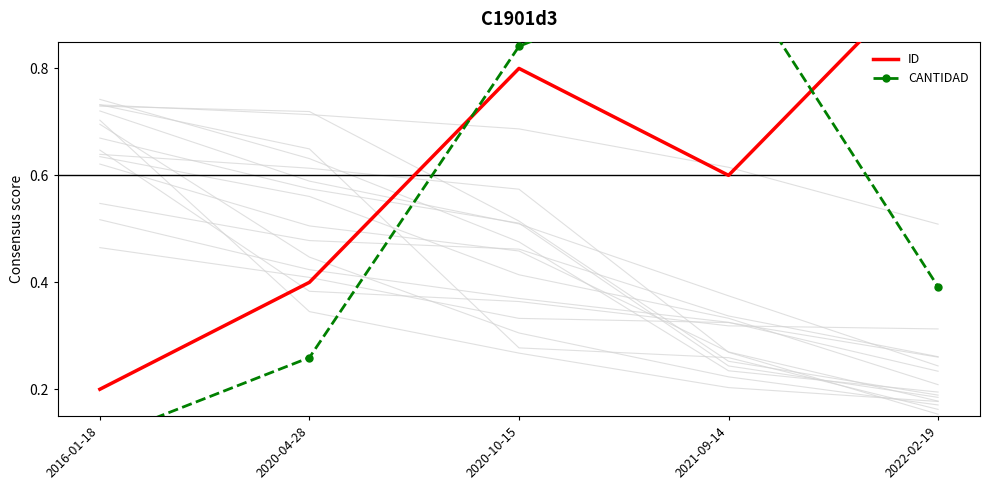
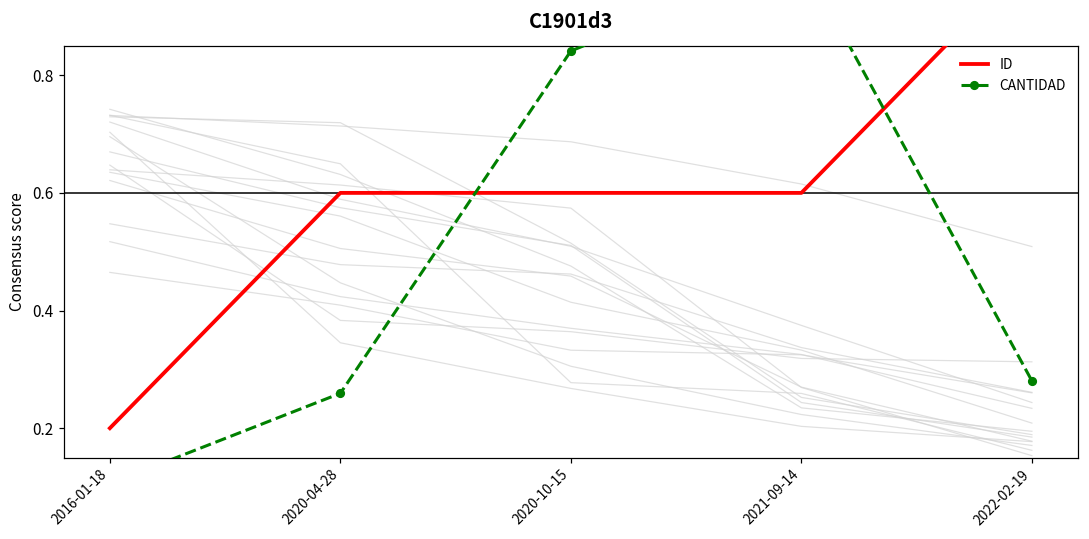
  {
    "ID": {
      "2016-01-18": 0.20,
-     "2020-04-28": 0.40,
-     "2020-10-15": 0.80,
+     "2020-04-28": 0.60,
+     "2020-10-15": 0.60,
      "2021-09-14": 0.60
    },
    "CANTIDAD": {
      "2020-04-28": 0.26,
      "2020-10-15": 0.84,
-     "2022-02-19": 0.39
+     "2022-02-19": 0.28
    }
  }
